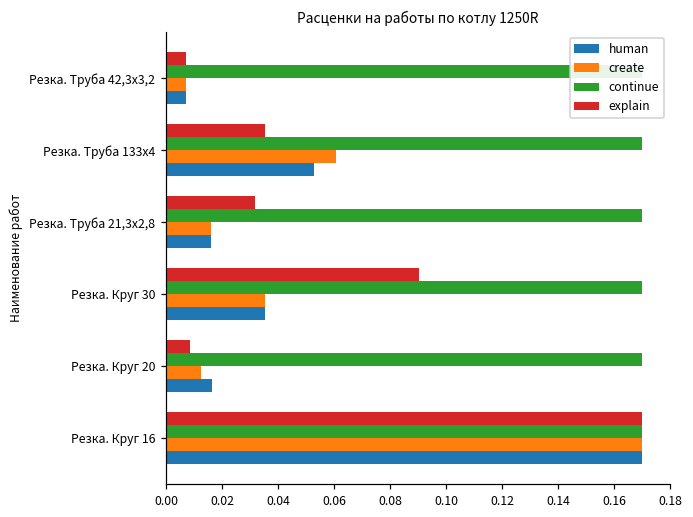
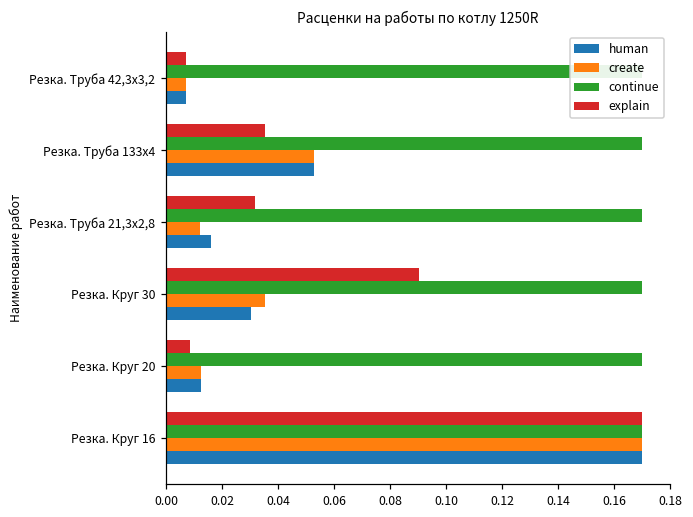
  {
    "human": {
      "Резка. Труба 42,3х3,2": 0.007,
      "Резка. Труба 133х4": 0.053,
      "Резка. Труба 21,3х2,8": 0.016,
-     "Резка. Круг 30": 0.035,
-     "Резка. Круг 20": 0.017,
+     "Резка. Круг 30": 0.031,
+     "Резка. Круг 20": 0.012,
      "Резка. Круг 16": 0.170
    },
    "create": {
      "Резка. Труба 42,3х3,2": 0.007,
-     "Резка. Труба 133х4": 0.061,
-     "Резка. Труба 21,3х2,8": 0.016,
+     "Резка. Труба 133х4": 0.053,
+     "Резка. Труба 21,3х2,8": 0.012,
      "Резка. Круг 30": 0.035,
      "Резка. Круг 20": 0.012,
      "Резка. Круг 16": 0.170
    },
    "continue": {
      "Резка. Труба 133х4": 0.170,
      "Резка. Труба 21,3х2,8": 0.170,
      "Резка. Круг 30": 0.170,
      "Резка. Круг 20": 0.170,
      "Резка. Круг 16": 0.170
    },
    "explain": {
      "Резка. Труба 42,3х3,2": 0.007,
      "Резка. Труба 133х4": 0.035,
      "Резка. Труба 21,3х2,8": 0.032,
      "Резка. Круг 30": 0.090,
      "Резка. Круг 20": 0.009,
      "Резка. Круг 16": 0.170
    }
  }
